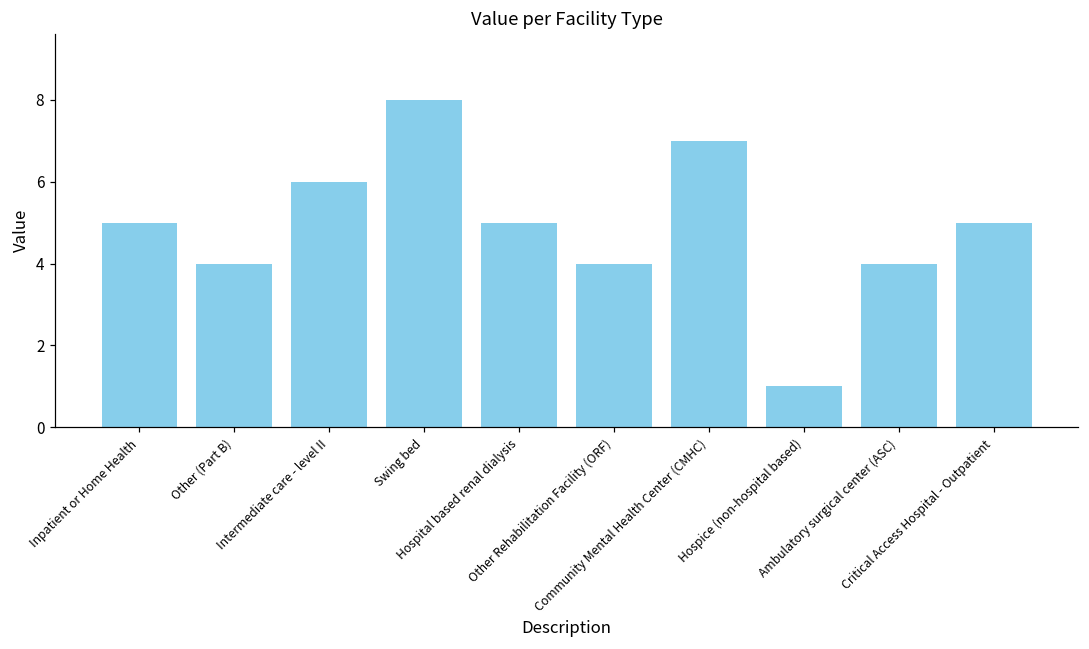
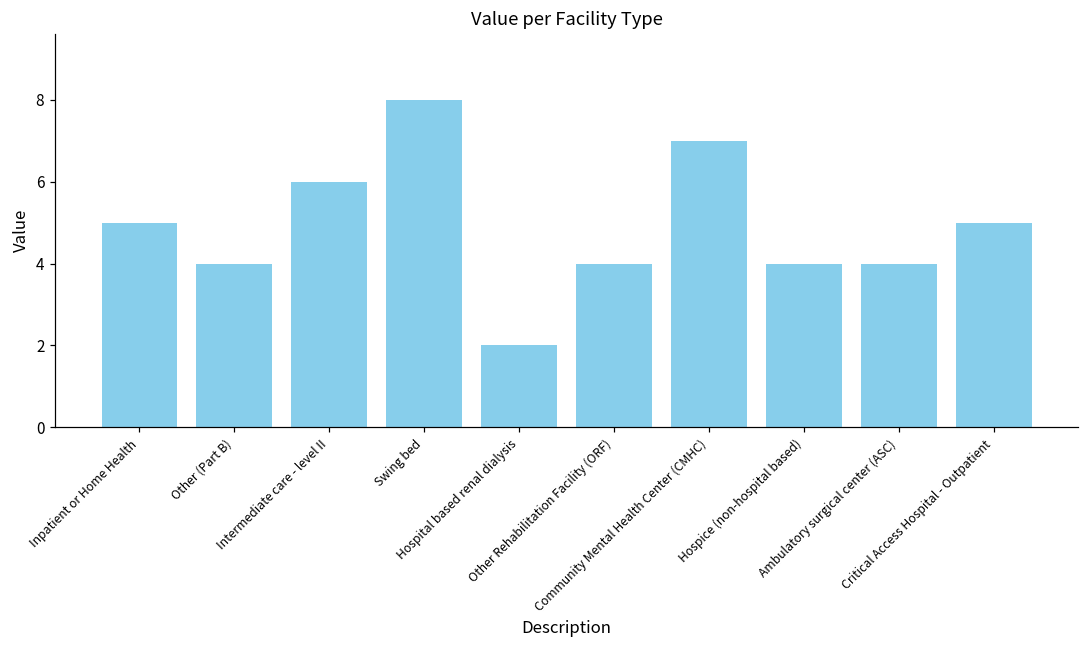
  {
    "Inpatient or Home Health": 5,
    "Other (Part B)": 4,
    "Intermediate care - level II": 6,
    "Swing bed": 8,
-   "Hospital based renal dialysis": 5,
+   "Hospital based renal dialysis": 2,
    "Other Rehabilitation Facility (ORF)": 4,
    "Community Mental Health Center (CMHC)": 7,
-   "Hospice (non-hospital based)": 1,
+   "Hospice (non-hospital based)": 4,
    "Ambulatory surgical center (ASC)": 4,
    "Critical Access Hospital - Outpatient": 5
  }
